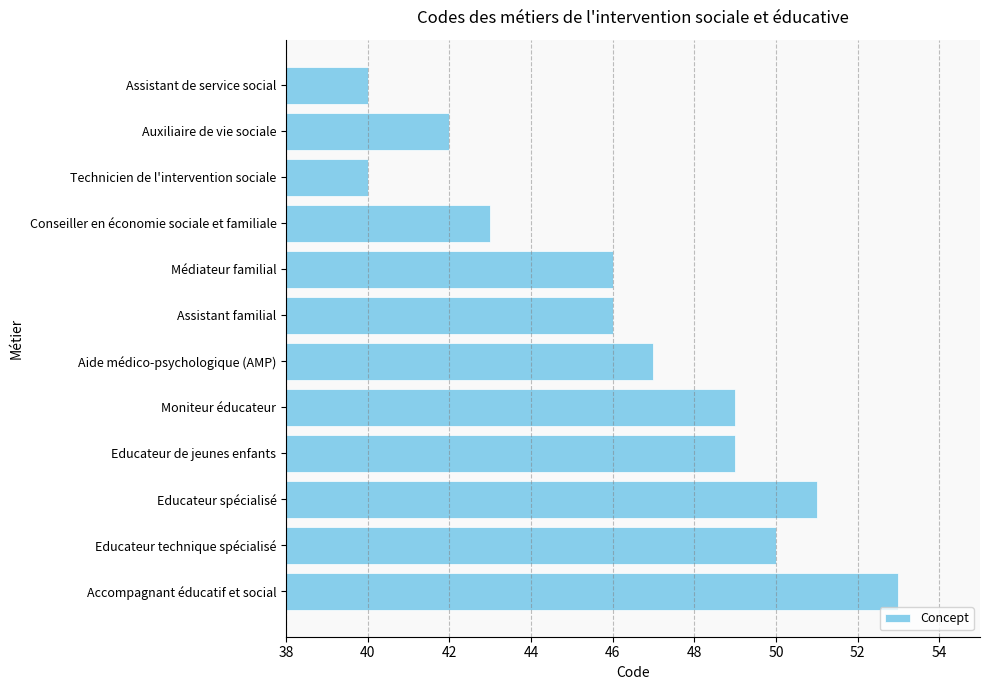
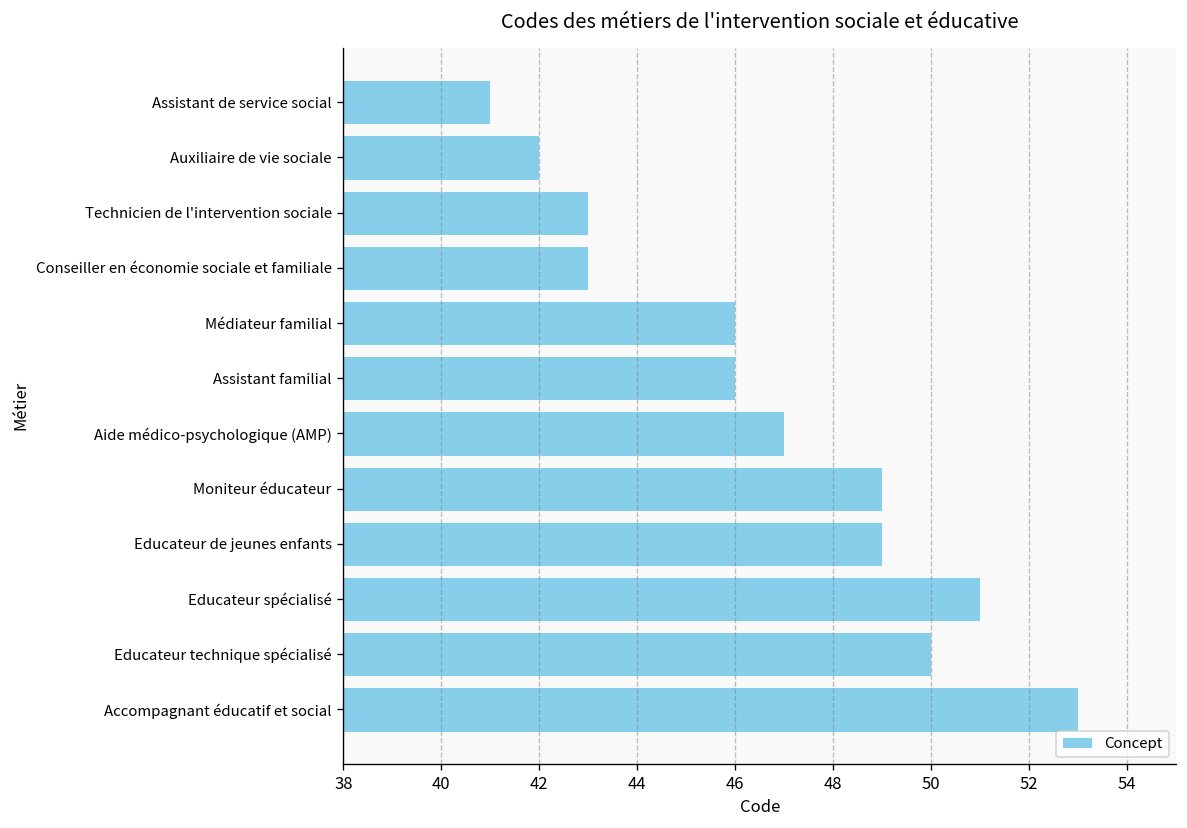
  {
-   "Assistant de service social": 40,
+   "Assistant de service social": 41,
    "Auxiliaire de vie sociale": 42,
-   "Technicien de l'intervention sociale": 40,
+   "Technicien de l'intervention sociale": 43,
    "Conseiller en économie sociale et familiale": 43,
    "Médiateur familial": 46,
    "Assistant familial": 46,
    "Aide médico-psychologique (AMP)": 47,
    "Moniteur éducateur": 49,
    "Educateur de jeunes enfants": 49,
    "Educateur spécialisé": 51,
    "Educateur technique spécialisé": 50,
    "Accompagnant éducatif et social": 53
  }
